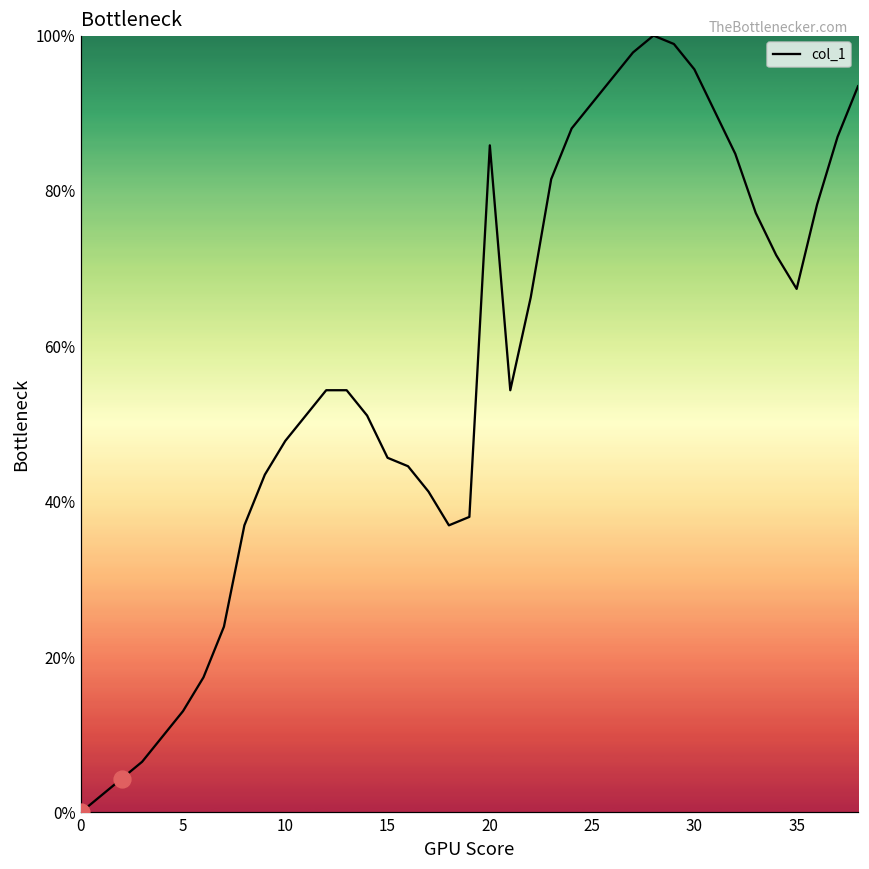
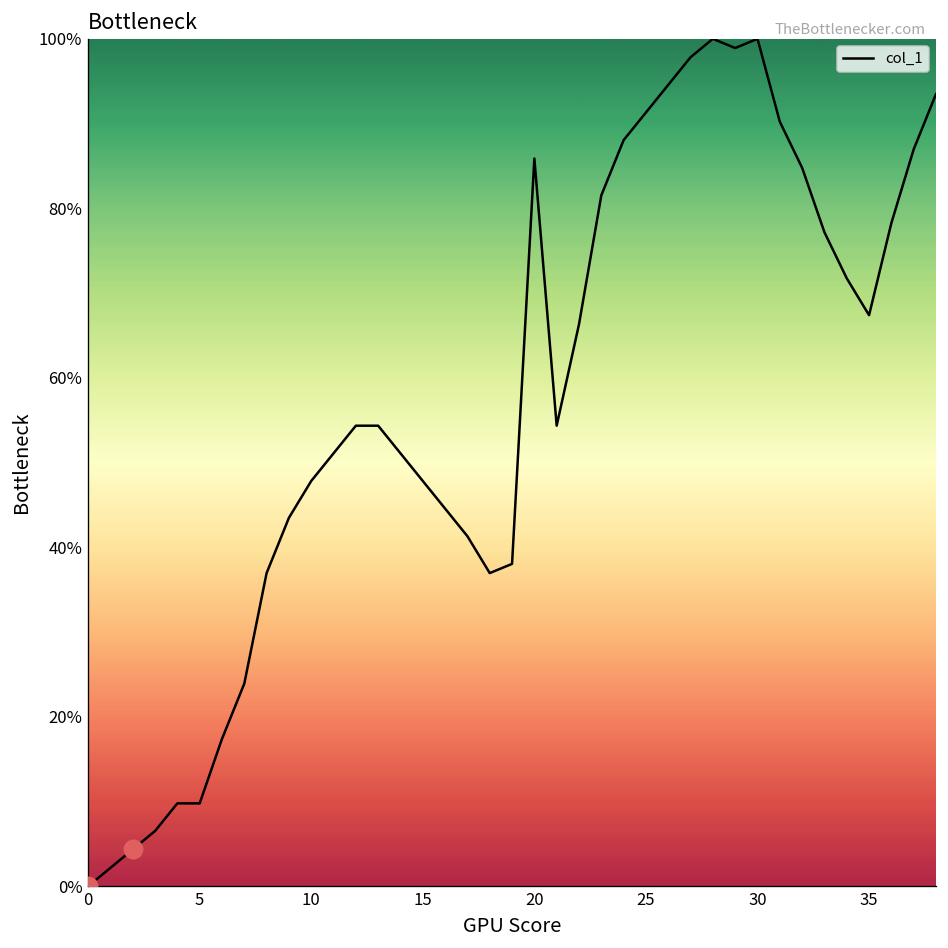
  {
    "col_1": {
-     "5": "13%",
+     "5": "10%",
      "10": "48%",
-     "15": "46%",
+     "15": "48%",
      "20": "86%",
      "25": "91%",
-     "30": "96%",
+     "30": "100%",
      "35": "67%"
    }
  }
